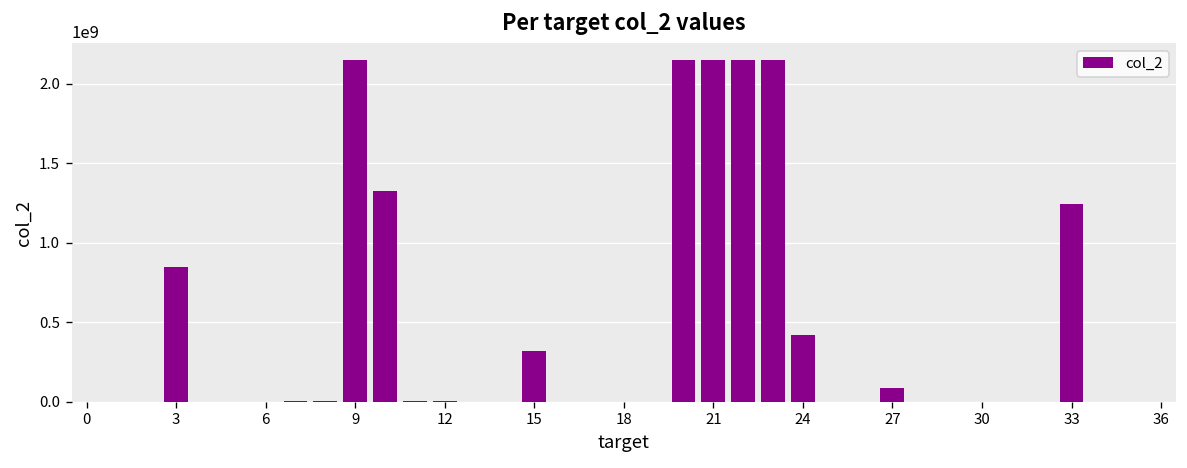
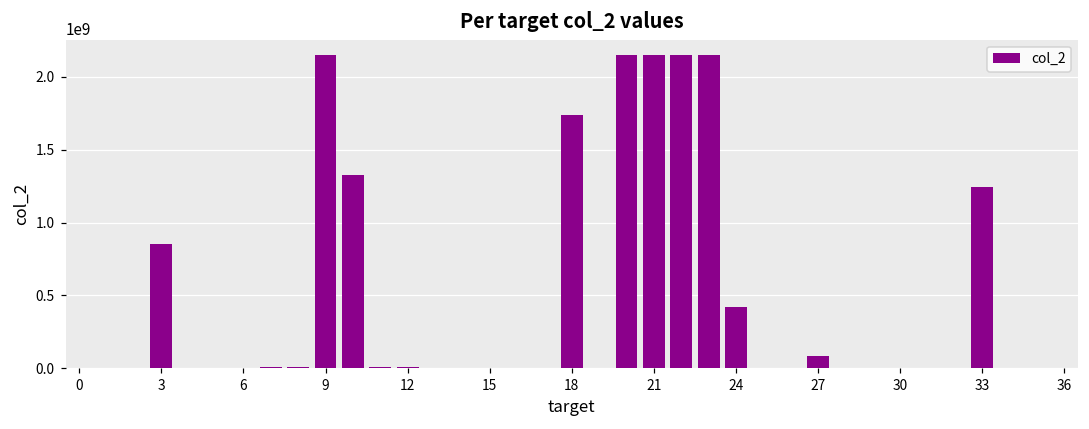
  {
    "3": 850000000,
    "9": 2150000000,
-   "15": 320000000,
-   "18": 0,
+   "15": 0,
+   "18": 1740000000,
    "21": 2150000000,
    "24": 420000000,
    "27": 90000000,
    "33": 1250000000
  }
